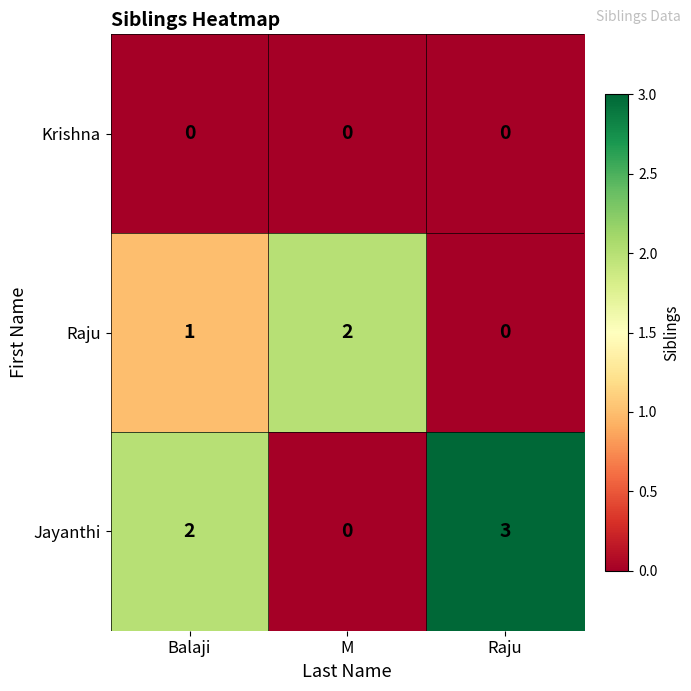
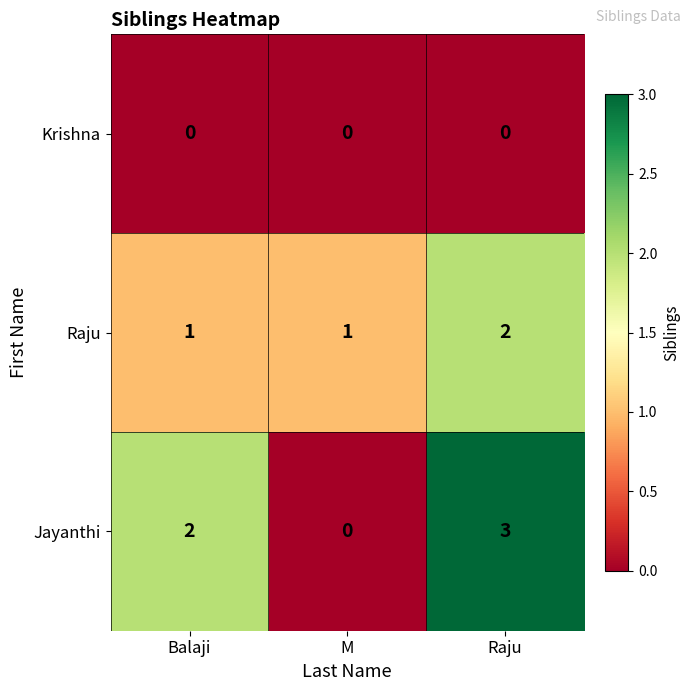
  {
    "Krishna": {
      "Balaji": 0,
      "M": 0,
      "Raju": 0
    },
    "Raju": {
      "Balaji": 1,
-     "M": 2,
-     "Raju": 0
+     "M": 1,
+     "Raju": 2
    },
    "Jayanthi": {
      "Balaji": 2,
      "M": 0,
      "Raju": 3
    }
  }
